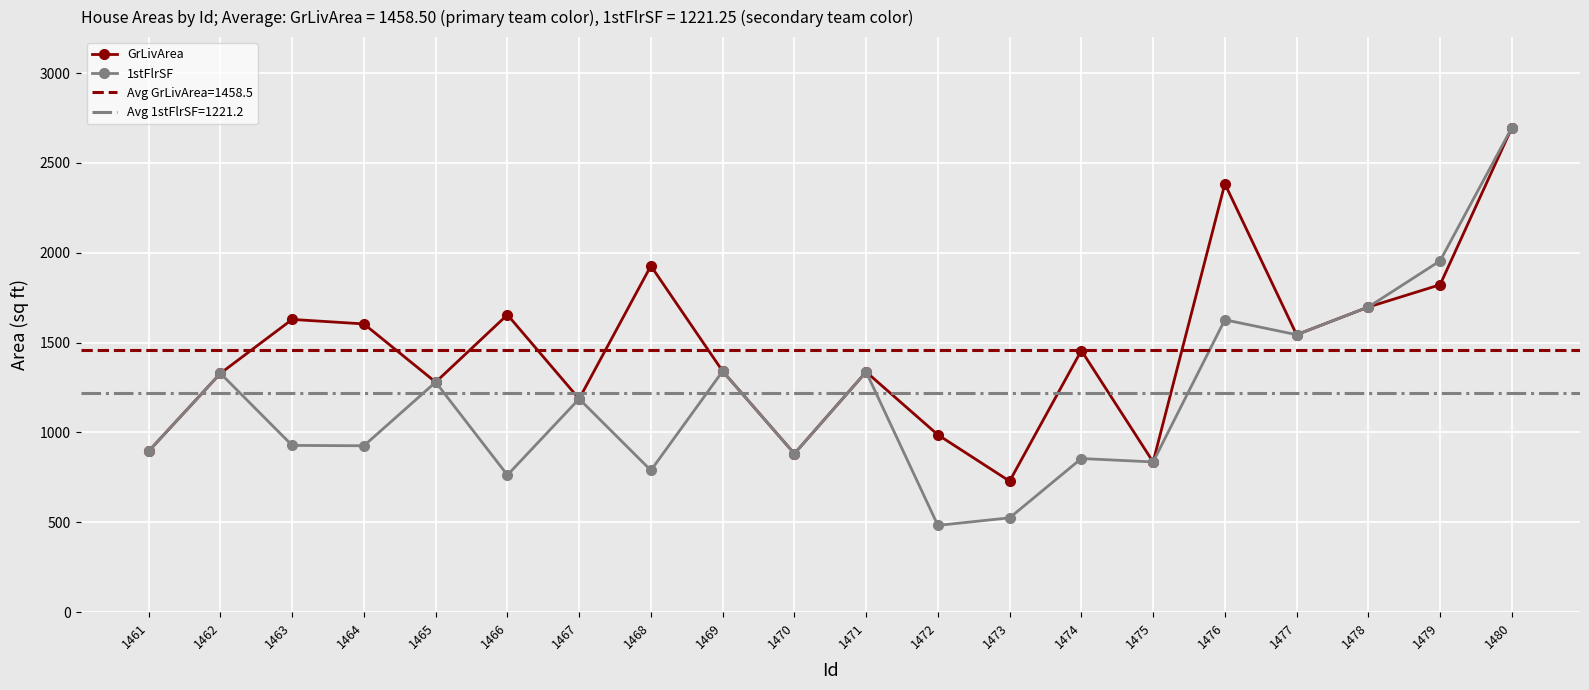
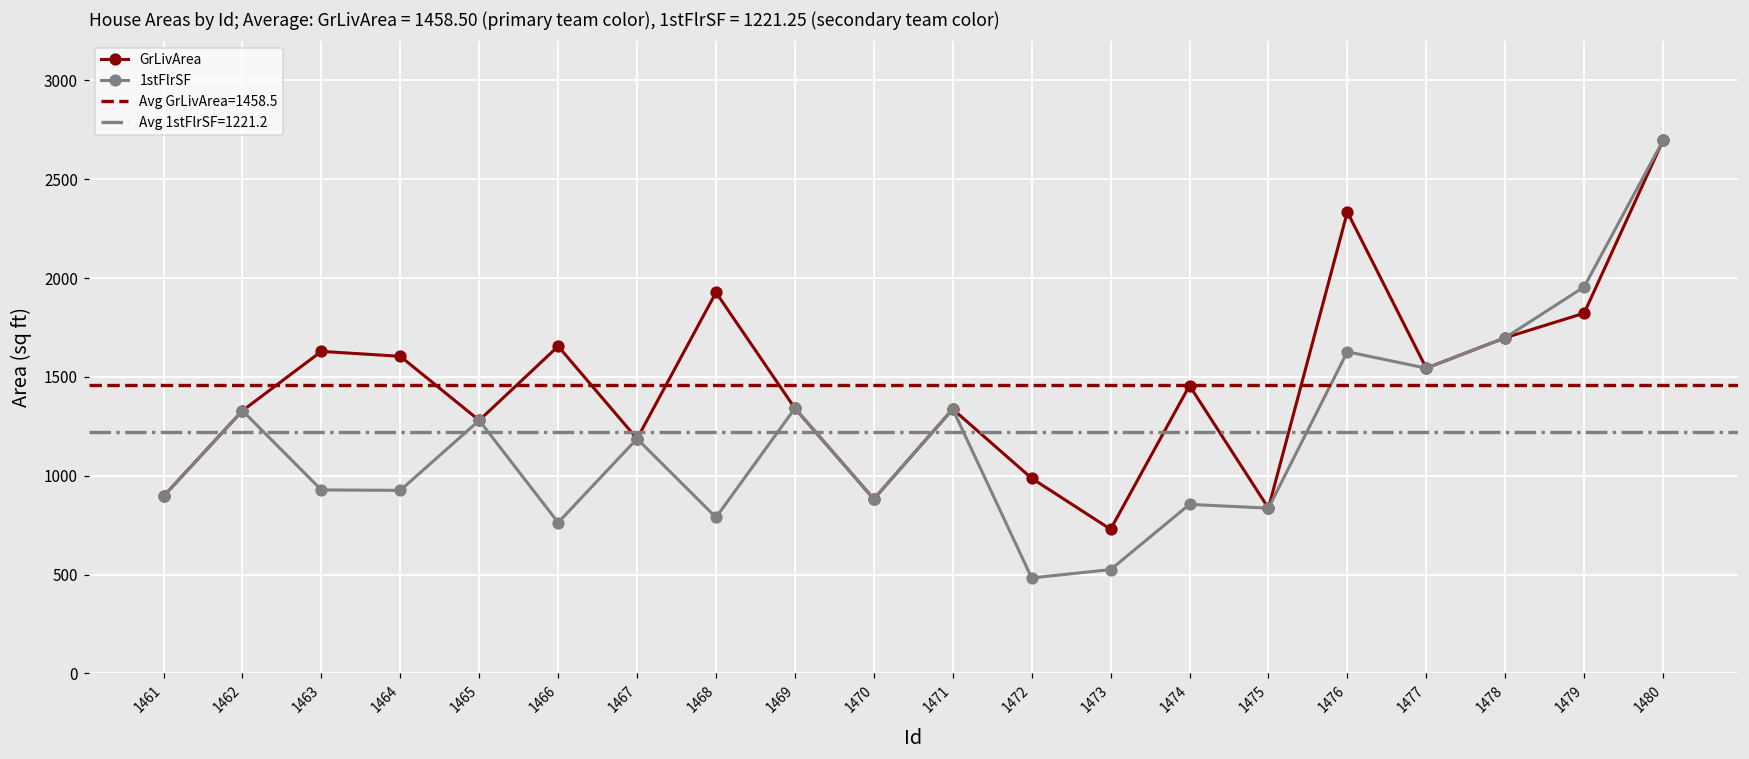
  {
    "GrLivArea": {
      "1463": 1630,
      "1464": 1600,
      "1466": 1660,
      "1468": 1930,
      "1472": 990,
      "1473": 730,
      "1474": 1460,
-     "1476": 2380,
+     "1476": 2330,
      "1479": 1820
    },
    "1stFlrSF": {
      "1463": 930,
      "1464": 930,
      "1466": 760,
      "1468": 790,
      "1472": 480,
      "1473": 530,
      "1474": 860,
      "1476": 1630,
      "1479": 1960
    }
  }
